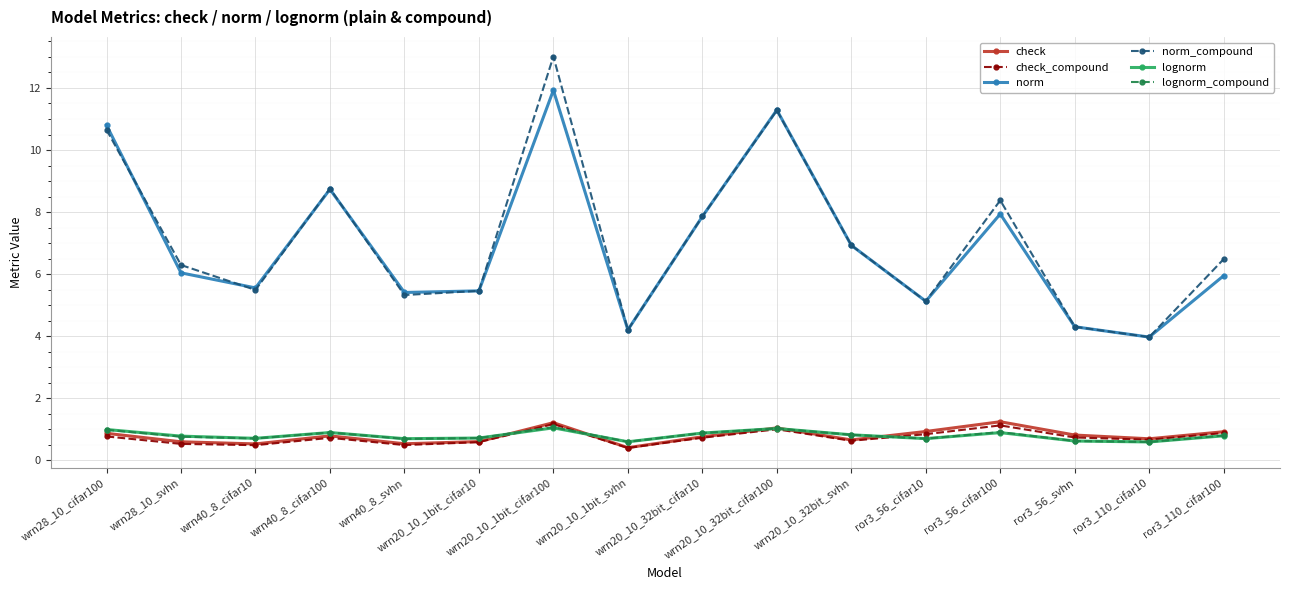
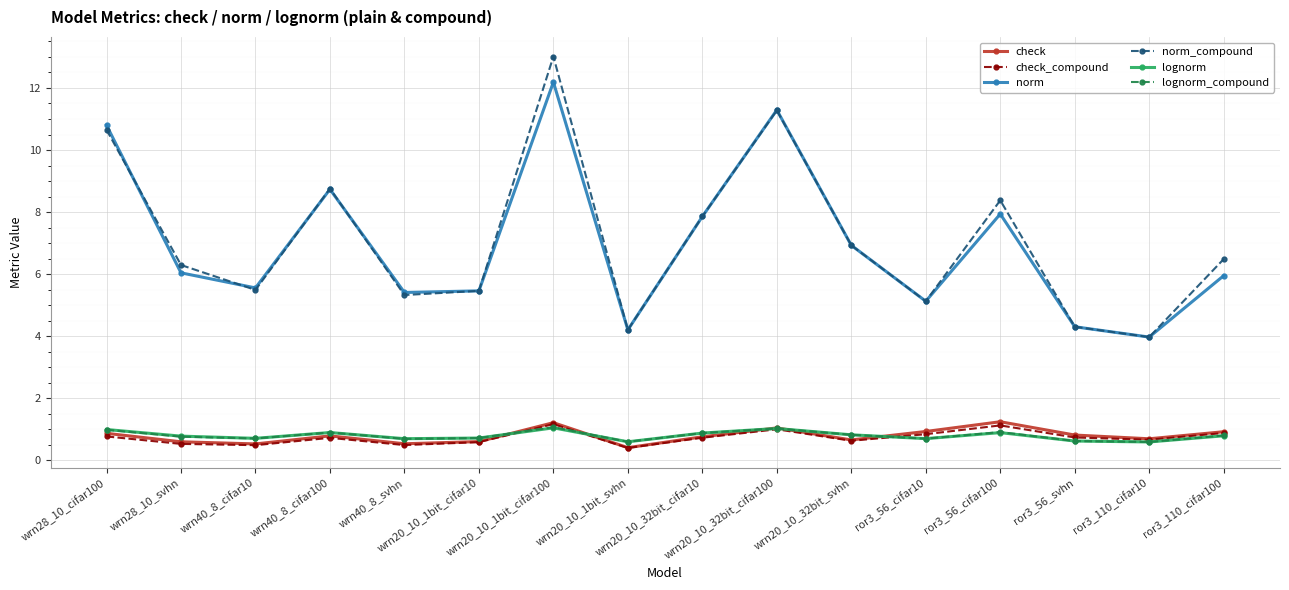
  {
    "check": {
      "wrn28_10_cifar100": 0.9,
      "ror3_56_cifar10": 0.9,
      "ror3_56_cifar100": 1.2
    },
    "check_compound": {
      "wrn28_10_cifar100": 0.8,
      "ror3_56_cifar10": 0.8,
      "ror3_56_cifar100": 1.1
    },
    "norm": {
      "wrn28_10_cifar100": 10.8,
      "wrn28_10_svhn": 6.0,
-     "wrn20_10_1bit_cifar100": 11.9,
+     "wrn20_10_1bit_cifar100": 12.2,
      "ror3_56_cifar100": 7.9,
      "ror3_110_cifar100": 6.0
    },
    "norm_compound": {
      "wrn28_10_cifar100": 10.7,
      "wrn28_10_svhn": 6.3,
      "wrn20_10_1bit_cifar100": 13.0,
      "ror3_56_cifar100": 8.4,
      "ror3_110_cifar100": 6.5
    }
  }
